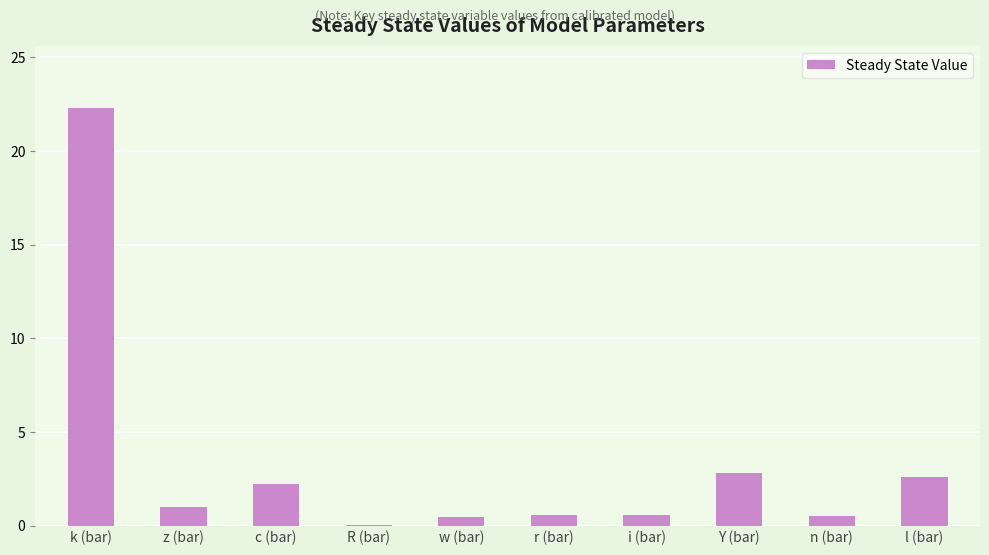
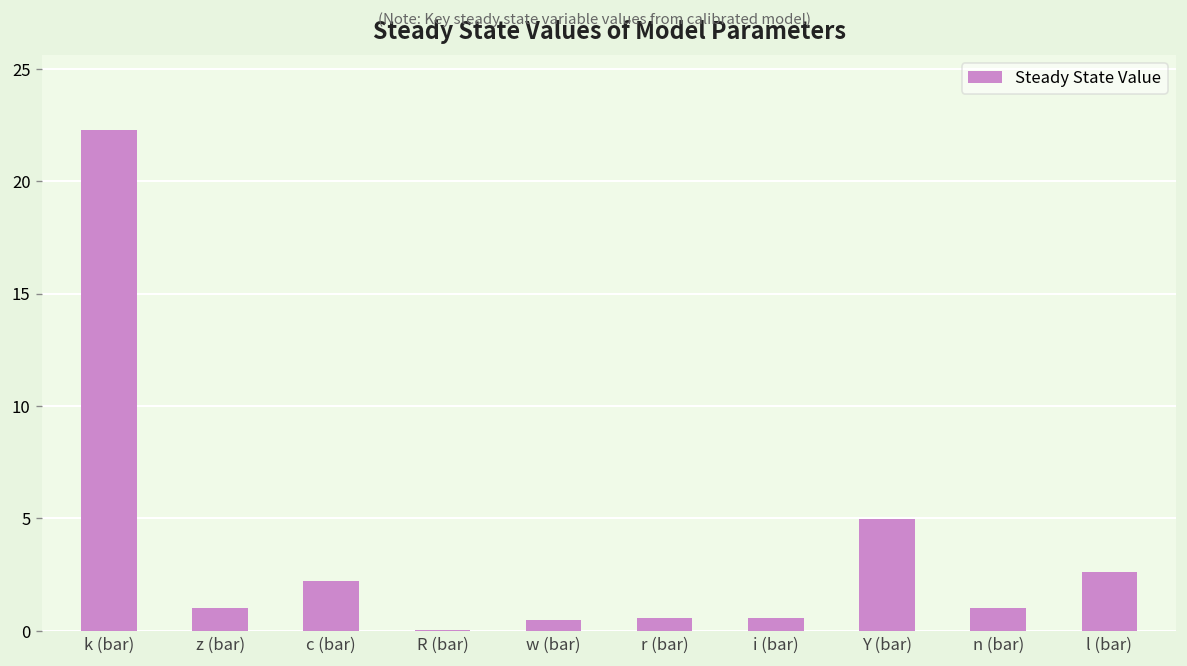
  {
    "k (bar)": 22.3,
    "z (bar)": 1.0,
    "c (bar)": 2.2,
    "w (bar)": 0.5,
    "r (bar)": 0.6,
    "i (bar)": 0.6,
-   "Y (bar)": 2.8,
-   "n (bar)": 0.5,
+   "Y (bar)": 5.0,
+   "n (bar)": 1.0,
    "l (bar)": 2.6
  }
